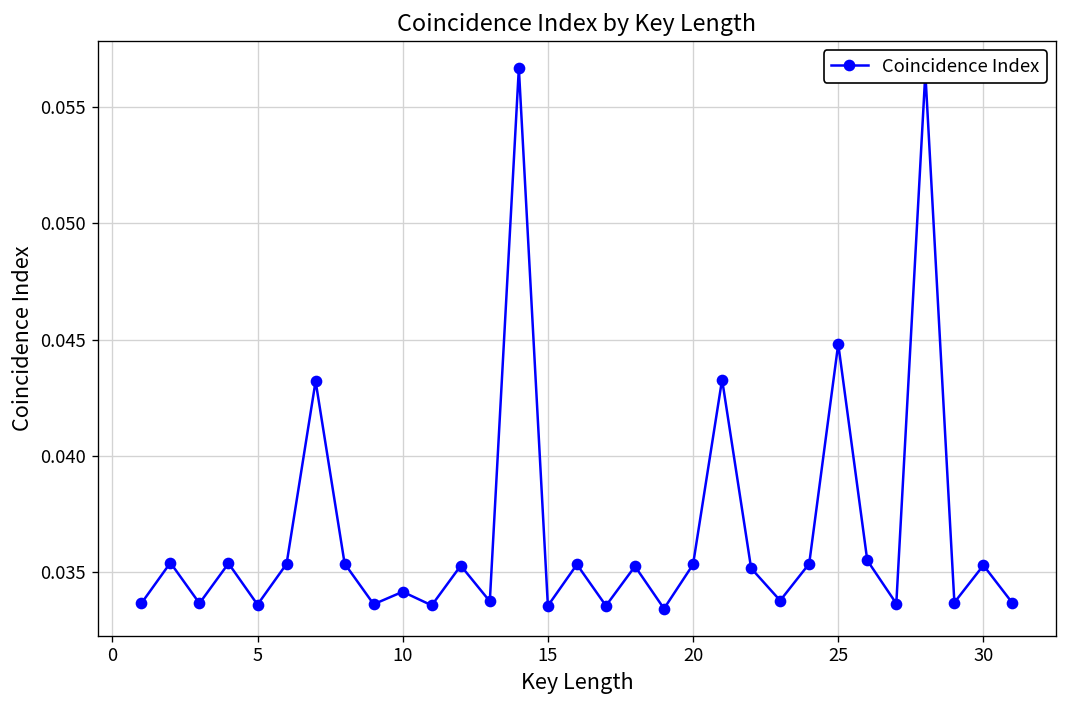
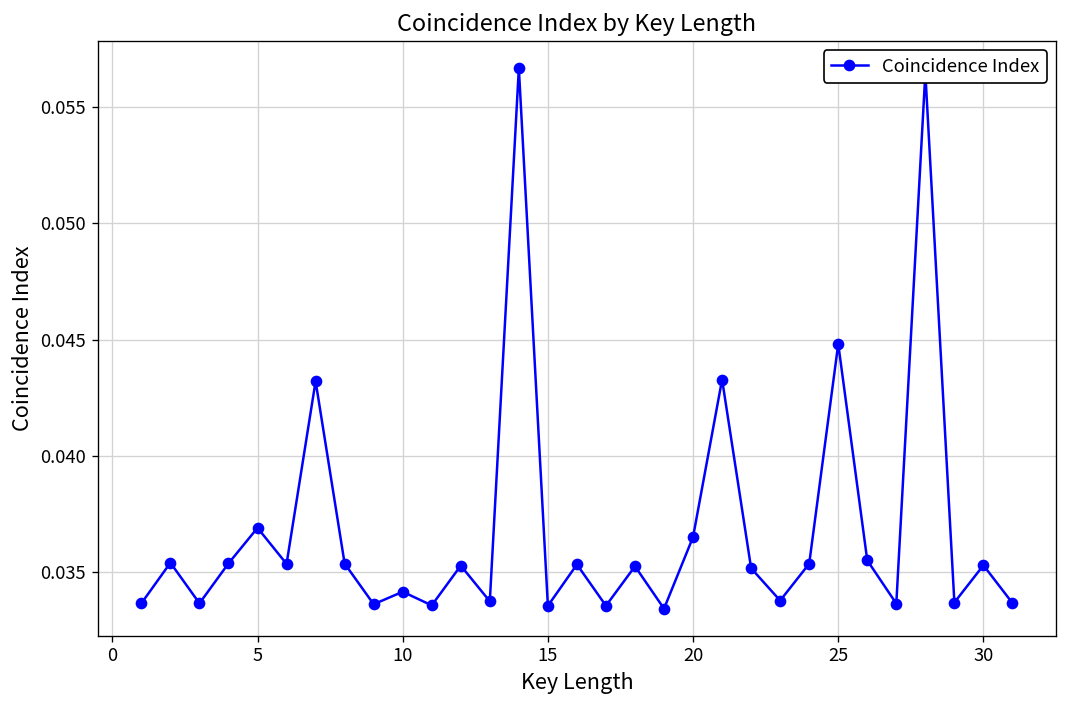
  {
-   "5": 0.0336,
+   "5": 0.0369,
    "10": 0.0342,
    "15": 0.0336,
-   "20": 0.0353,
+   "20": 0.0365,
    "25": 0.0448,
    "30": 0.0353
  }
